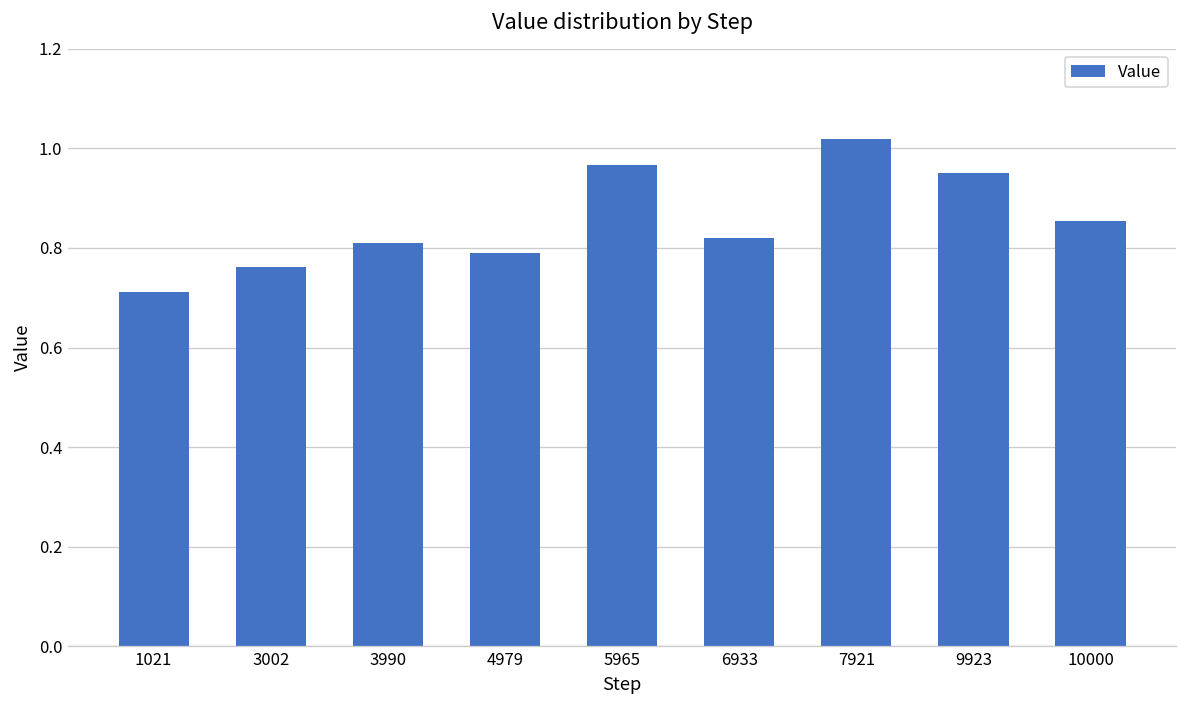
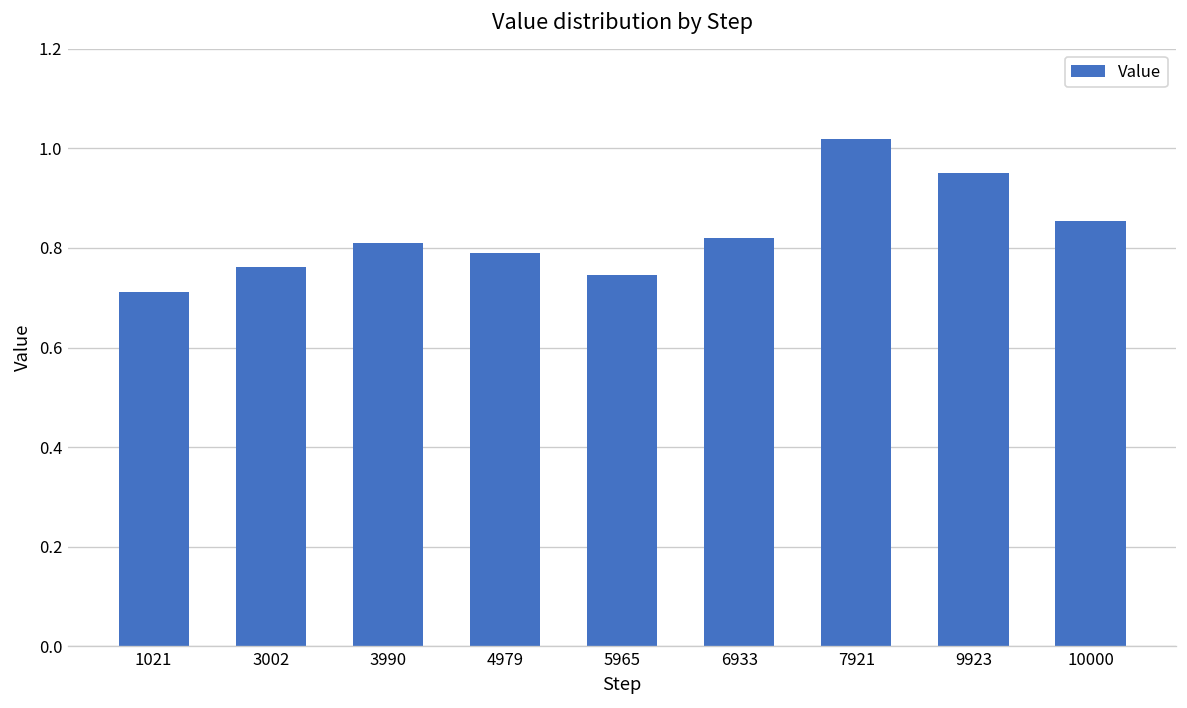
  {
    "1021": 0.71,
    "3002": 0.76,
    "3990": 0.81,
    "4979": 0.79,
-   "5965": 0.97,
+   "5965": 0.74,
    "6933": 0.82,
    "7921": 1.02,
    "9923": 0.95,
    "10000": 0.86
  }
